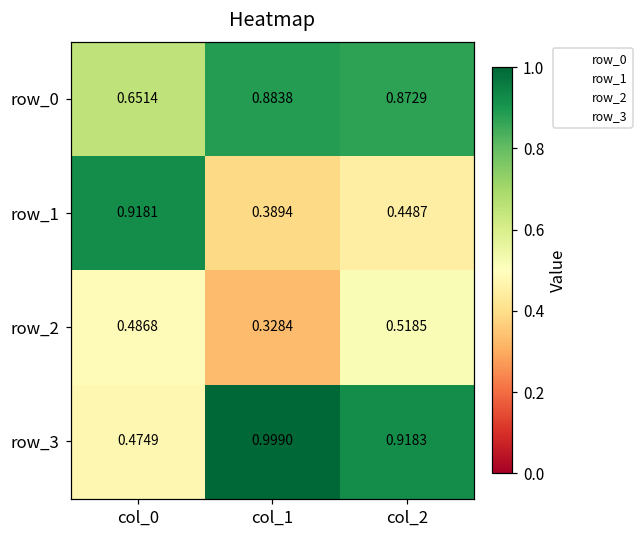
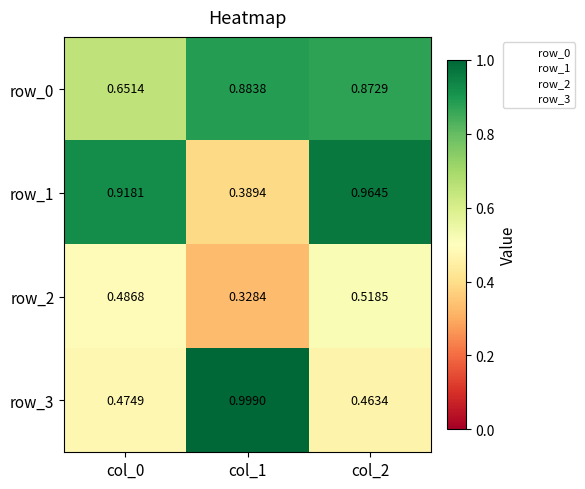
  {
    "row_0": {
      "col_0": 0.6514,
      "col_1": 0.8838,
      "col_2": 0.8729
    },
    "row_1": {
      "col_0": 0.9181,
      "col_1": 0.3894,
-     "col_2": 0.4487
+     "col_2": 0.9645
    },
    "row_2": {
      "col_0": 0.4868,
      "col_1": 0.3284,
      "col_2": 0.5185
    },
    "row_3": {
      "col_0": 0.4749,
      "col_1": 0.9990,
-     "col_2": 0.9183
+     "col_2": 0.4634
    }
  }
